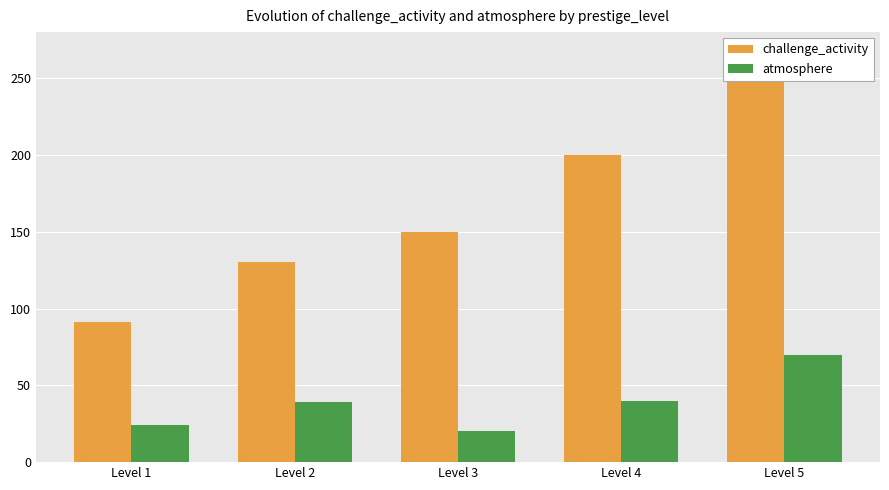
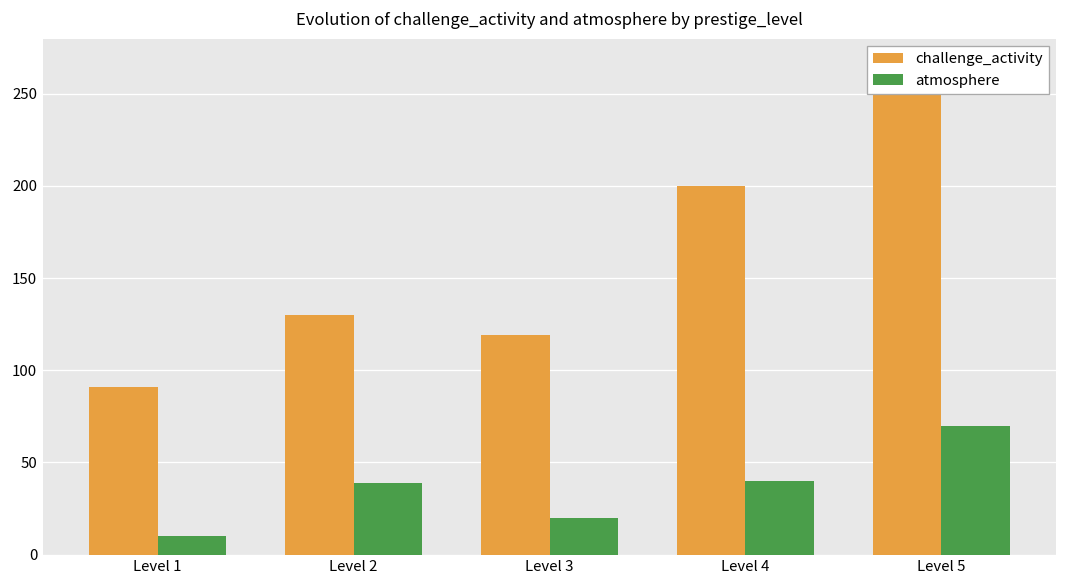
  {
    "challenge_activity": {
      "Level 1": 91,
      "Level 2": 130,
-     "Level 3": 150,
+     "Level 3": 119,
      "Level 4": 200
    },
    "atmosphere": {
-     "Level 1": 24,
+     "Level 1": 10,
      "Level 2": 39,
      "Level 3": 20,
      "Level 4": 40,
      "Level 5": 70
    }
  }
